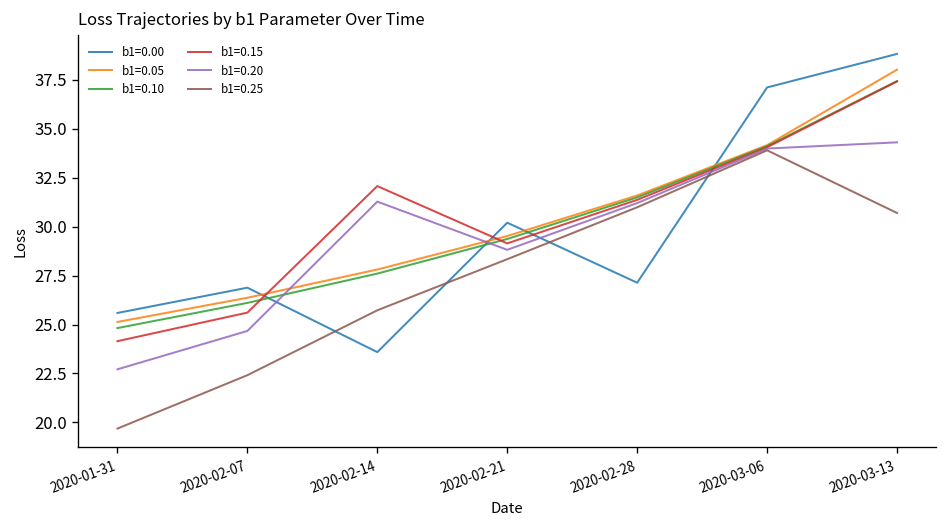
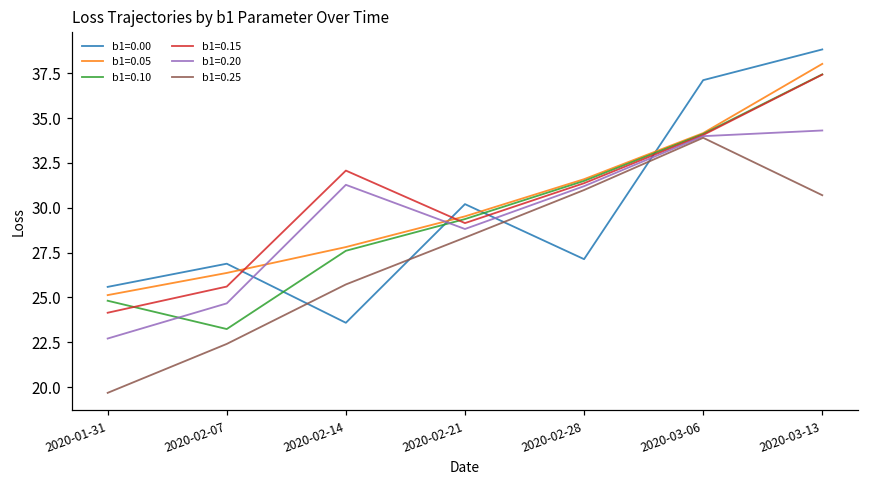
  {
    "b1=0.00": {
      "2020-01-31": 25.6,
      "2020-02-07": 26.9,
      "2020-02-14": 23.6,
      "2020-02-21": 30.2,
      "2020-02-28": 27.1,
      "2020-03-06": 37.1,
      "2020-03-13": 38.8
    },
    "b1=0.05": {
      "2020-01-31": 25.1,
      "2020-02-07": 26.4,
      "2020-02-14": 27.8,
      "2020-03-13": 38.0
    },
    "b1=0.10": {
      "2020-01-31": 24.8,
-     "2020-02-07": 26.1,
+     "2020-02-07": 23.2,
      "2020-02-14": 27.6
    },
    "b1=0.15": {
      "2020-01-31": 24.2,
      "2020-02-07": 25.6,
      "2020-02-14": 32.1,
      "2020-02-21": 29.1
    },
    "b1=0.20": {
      "2020-01-31": 22.7,
      "2020-02-07": 24.7,
      "2020-02-14": 31.3,
      "2020-02-21": 28.8,
      "2020-02-28": 31.2,
      "2020-03-13": 34.3
    },
    "b1=0.25": {
      "2020-01-31": 19.7,
      "2020-02-07": 22.4,
      "2020-02-14": 25.7,
      "2020-02-21": 28.3,
      "2020-02-28": 31.0,
      "2020-03-13": 30.7
    }
  }
